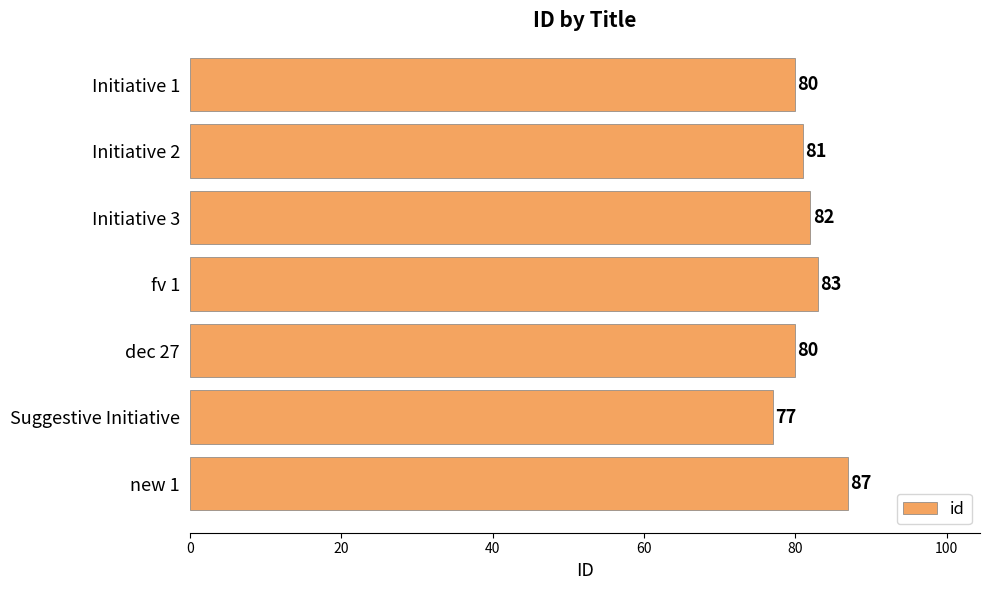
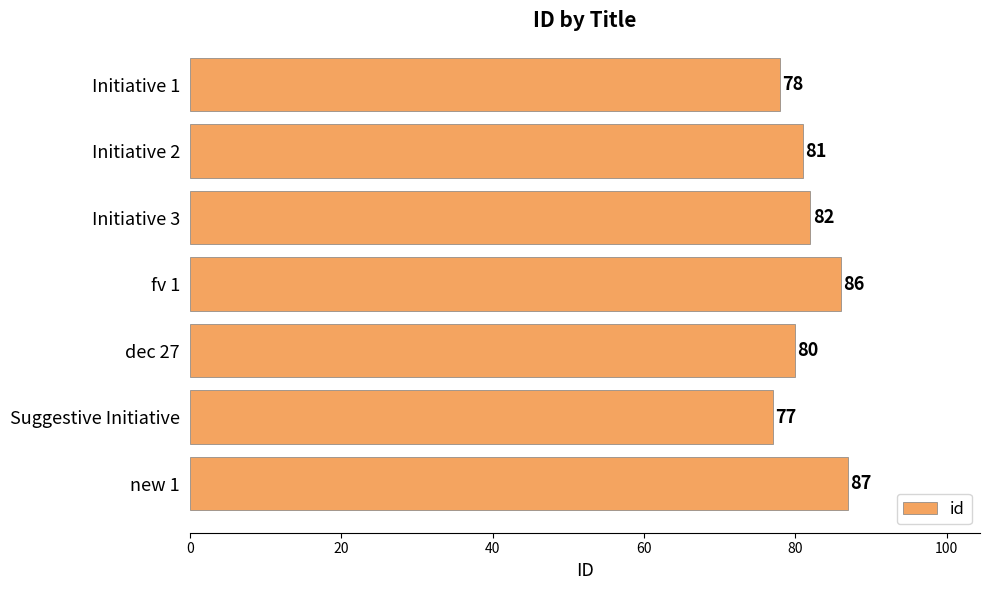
  {
-   "Initiative 1": 80,
+   "Initiative 1": 78,
    "Initiative 2": 81,
    "Initiative 3": 82,
-   "fv 1": 83,
+   "fv 1": 86,
    "dec 27": 80,
    "Suggestive Initiative": 77,
    "new 1": 87
  }
